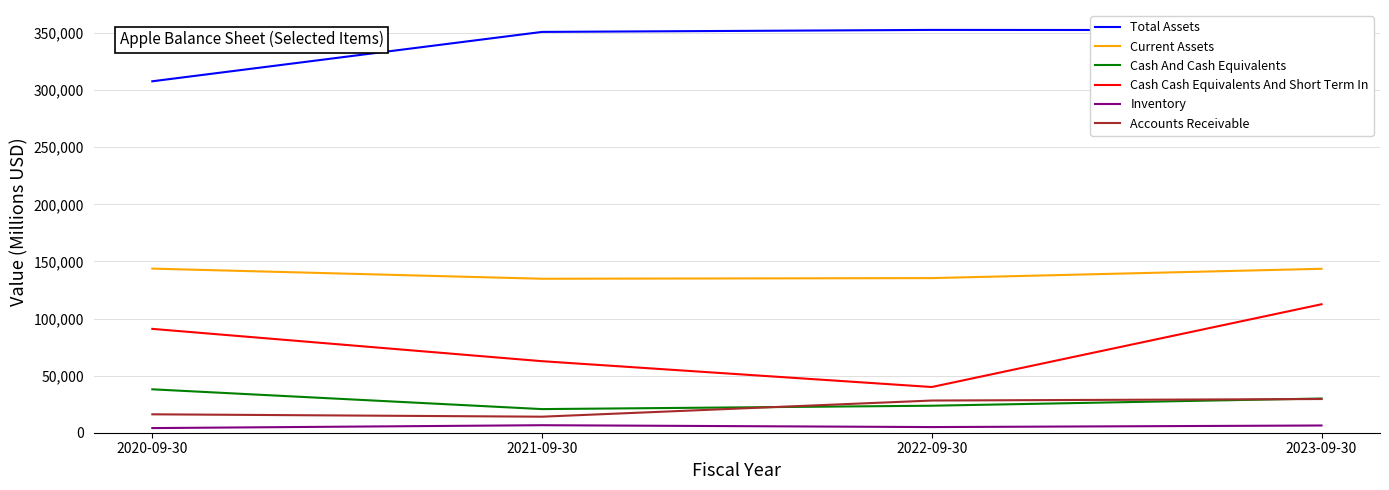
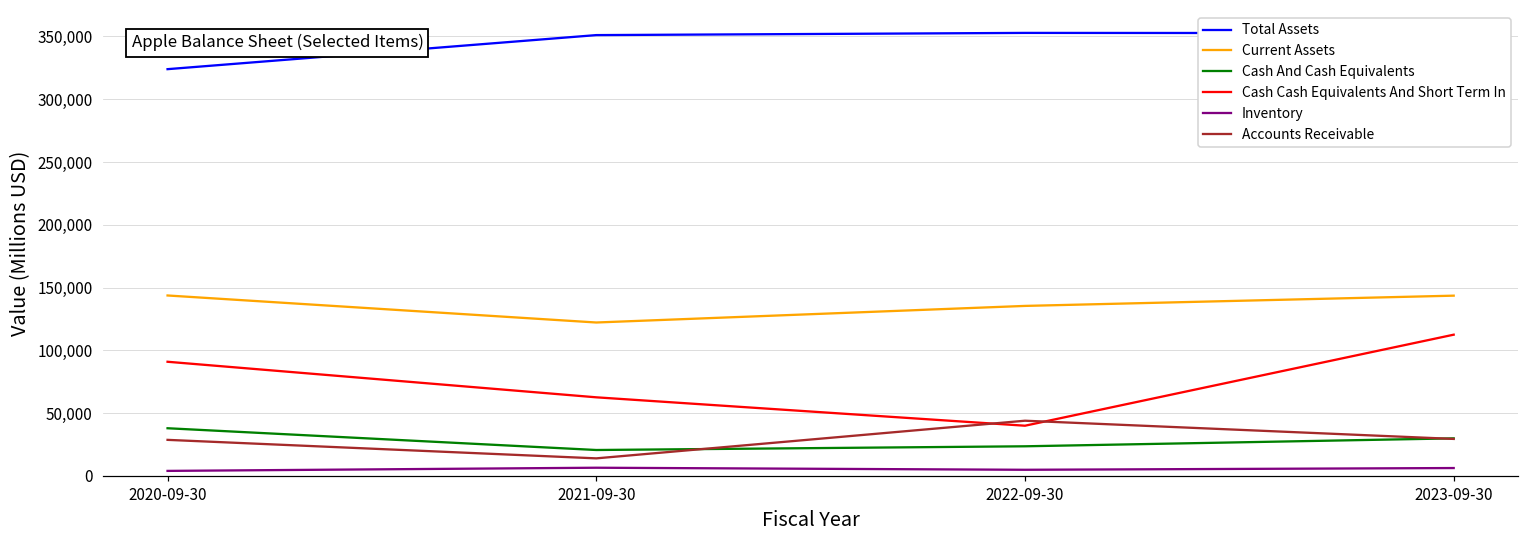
  {
    "Total Assets": {
-     "2020-09-30": "308,000",
+     "2020-09-30": "324,000",
      "2021-09-30": "351,000",
      "2022-09-30": "353,000"
    },
    "Current Assets": {
      "2020-09-30": "144,000",
-     "2021-09-30": "135,000",
+     "2021-09-30": "122,000",
      "2022-09-30": "135,000",
      "2023-09-30": "144,000"
    },
    "Cash And Cash Equivalents": {
      "2020-09-30": "38,000",
      "2021-09-30": "21,000",
      "2022-09-30": "24,000"
    },
    "Cash Cash Equivalents And Short Term In": {
      "2020-09-30": "91,000",
      "2021-09-30": "63,000",
      "2022-09-30": "40,000",
      "2023-09-30": "113,000"
    },
    "Inventory": {
      "2020-09-30": "4,000",
      "2021-09-30": "7,000",
      "2022-09-30": "5,000",
      "2023-09-30": "6,000"
    },
    "Accounts Receivable": {
-     "2020-09-30": "16,000",
+     "2020-09-30": "29,000",
      "2021-09-30": "14,000",
-     "2022-09-30": "28,000"
+     "2022-09-30": "44,000"
    }
  }
